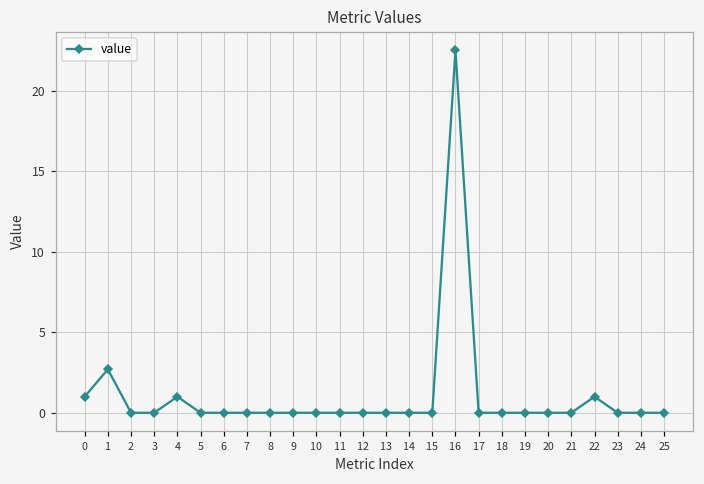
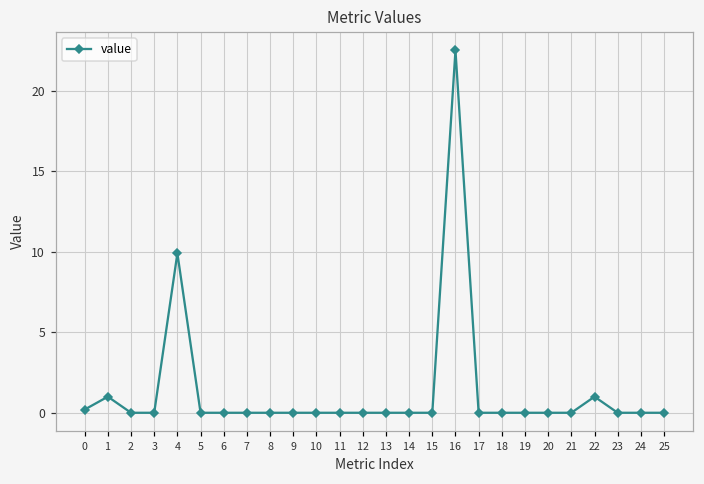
  {
-   "0": 1.0,
-   "1": 2.7,
+   "0": 0.2,
+   "1": 1.0,
    "2": 0.0,
    "3": 0.0,
-   "4": 1.0,
+   "4": 9.9,
    "5": 0.0,
    "6": 0.0,
    "7": 0.0,
    "8": 0.0,
    "9": 0.0,
    "10": 0.0,
    "11": 0.0,
    "12": 0.0,
    "13": 0.0,
    "14": 0.0,
    "15": 0.0,
    "16": 22.5,
    "17": 0.0,
    "18": 0.0,
    "19": 0.0,
    "20": 0.0,
    "21": 0.0,
    "22": 1.0,
    "23": 0.0,
    "24": 0.0,
    "25": 0.0
  }
